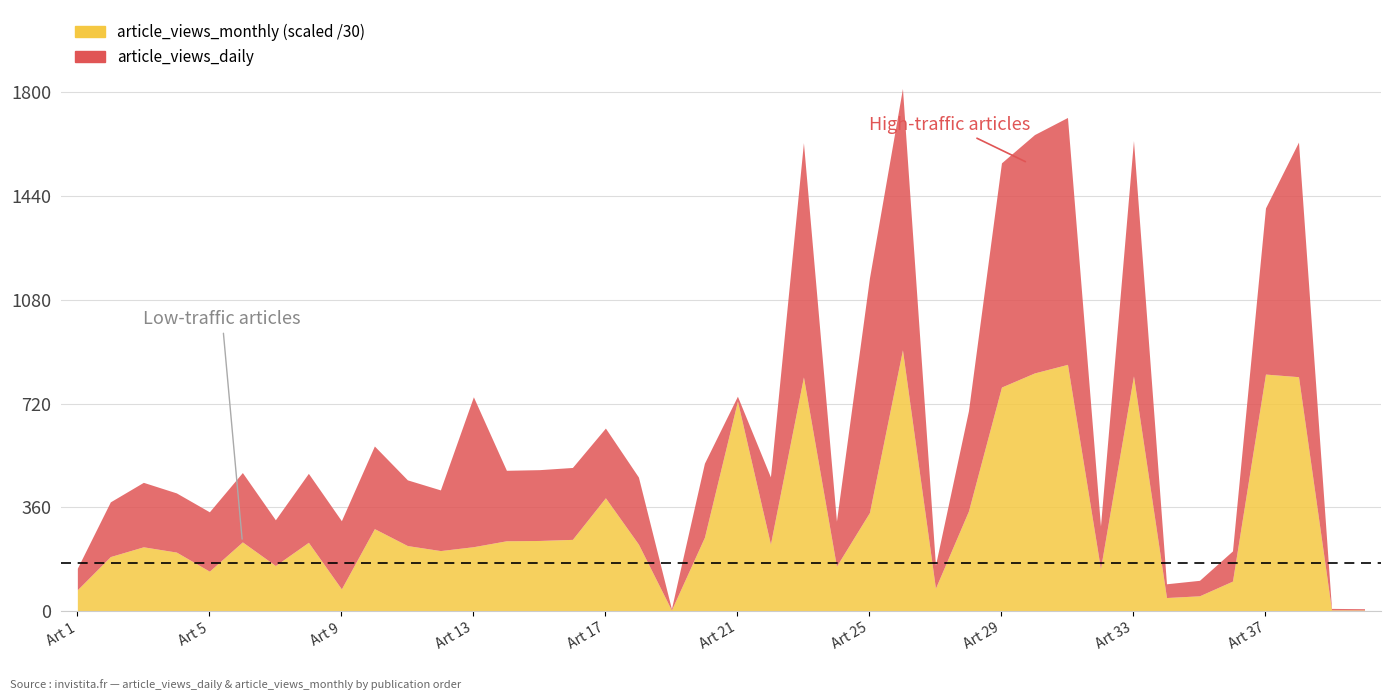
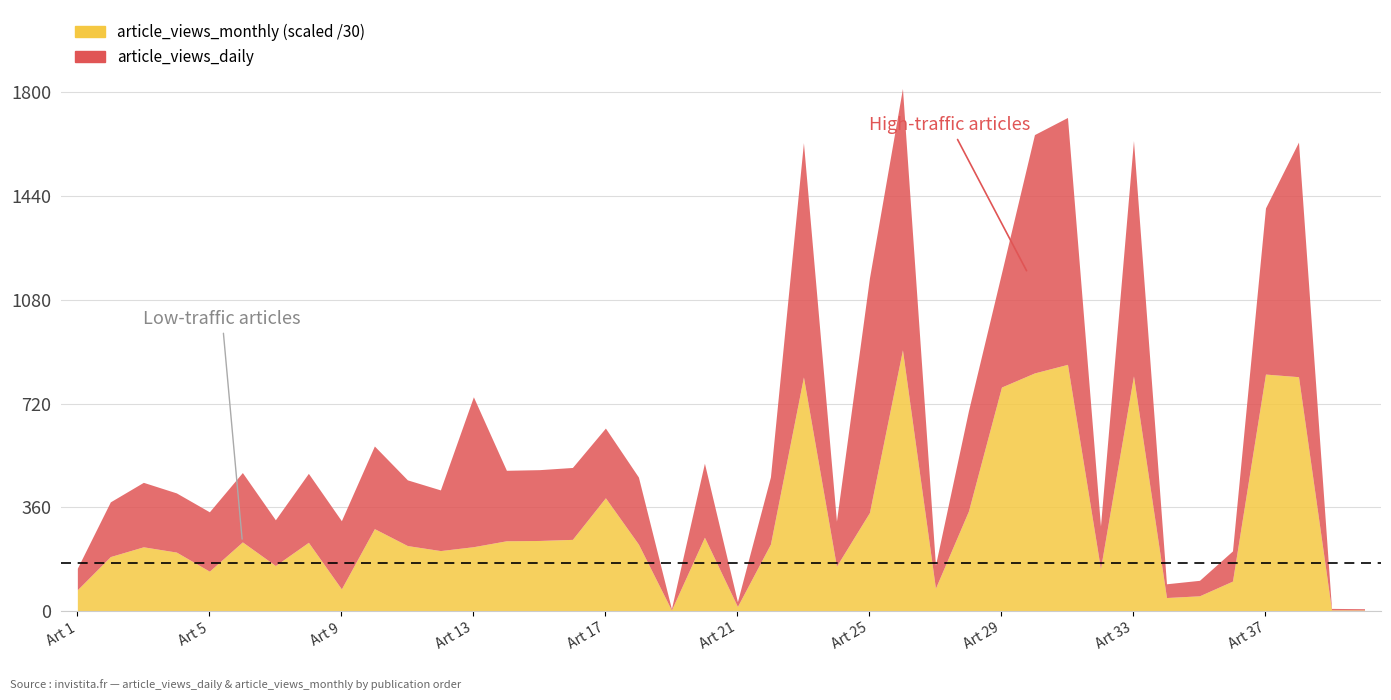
  {
    "article_views_monthly (scaled /30)": {
      "Art 1": 70,
      "Art 5": 140,
      "Art 9": 80,
      "Art 13": 220,
      "Art 17": 390,
-     "Art 21": 730,
+     "Art 21": 20,
      "Art 25": 340,
      "Art 29": 780,
      "Art 33": 820,
      "Art 37": 820
    },
    "article_views_daily": {
      "Art 1": 70,
      "Art 5": 210,
      "Art 9": 240,
      "Art 13": 520,
      "Art 17": 240,
      "Art 21": 20,
      "Art 25": 810,
-     "Art 29": 780,
+     "Art 29": 390,
      "Art 33": 820,
      "Art 37": 580
    }
  }
